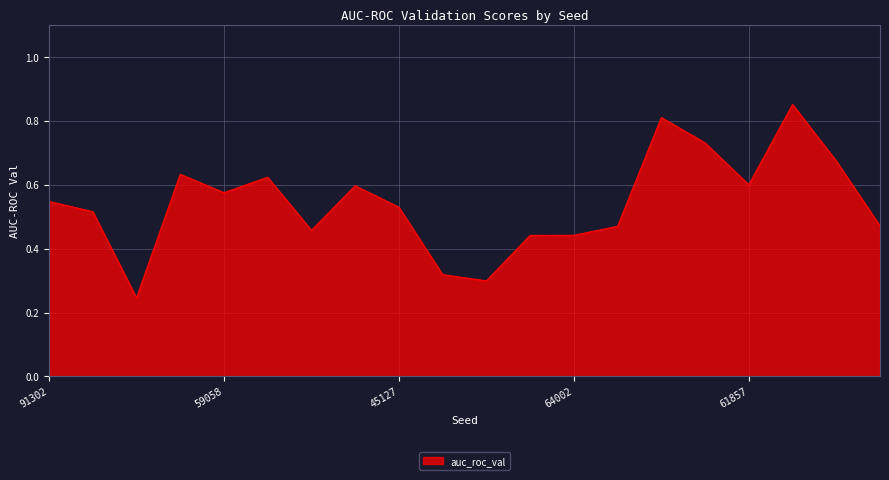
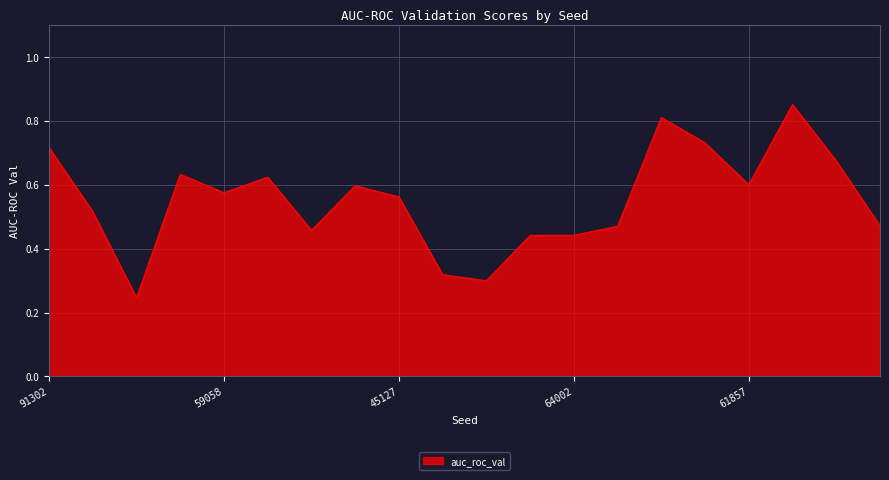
  {
-   "91302": 0.55,
+   "91302": 0.72,
    "59058": 0.58,
-   "45127": 0.53,
+   "45127": 0.56,
    "64002": 0.44,
    "61857": 0.60
  }
